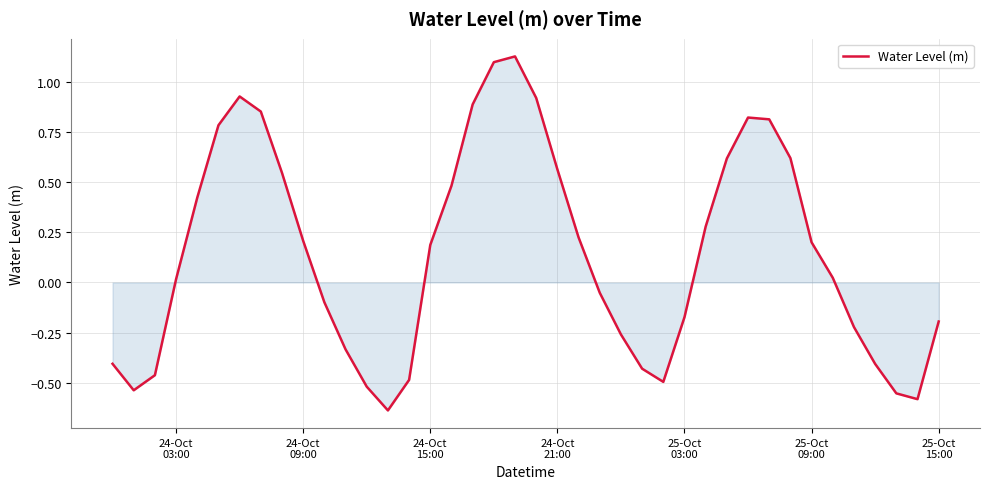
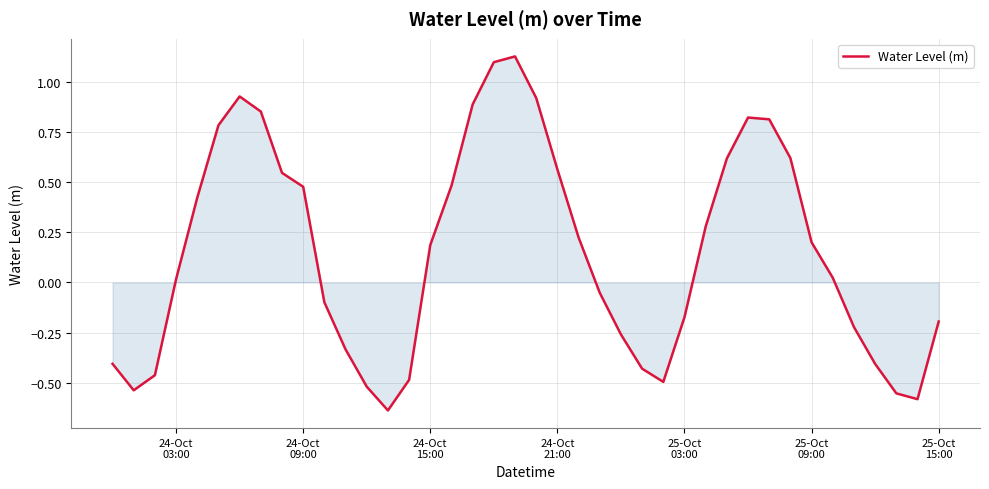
  {
    "Water Level (m)": {
-     "24-Oct 09:00": 0.21,
+     "24-Oct 09:00": 0.48,
      "25-Oct 03:00": -0.17,
      "25-Oct 15:00": -0.19
    }
  }
